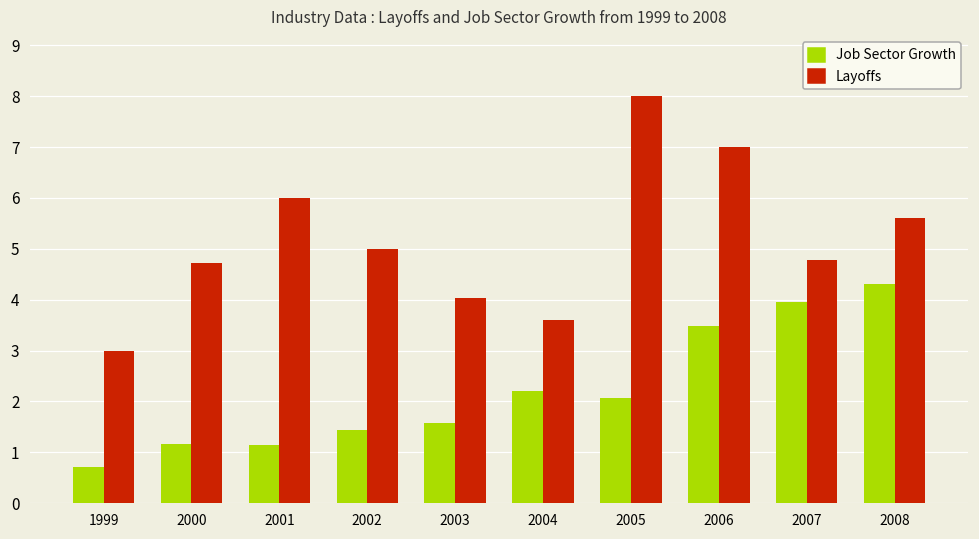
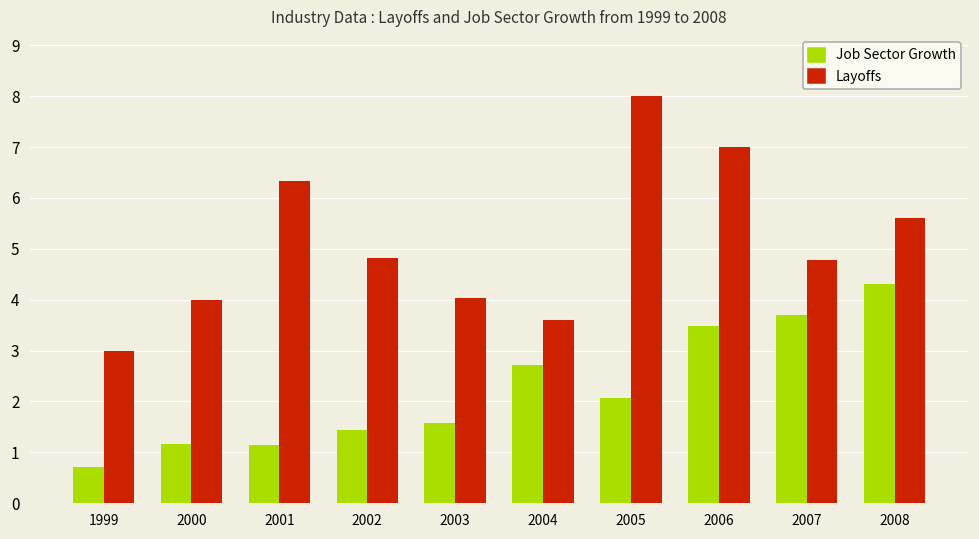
  {
    "Job Sector Growth": {
      "1999": 0.7,
      "2000": 1.2,
      "2001": 1.1,
      "2002": 1.4,
      "2003": 1.6,
-     "2004": 2.2,
+     "2004": 2.7,
      "2005": 2.1,
      "2006": 3.5,
-     "2007": 4.0,
+     "2007": 3.7,
      "2008": 4.3
    },
    "Layoffs": {
      "1999": 3.0,
-     "2000": 4.7,
-     "2001": 6.0,
-     "2002": 5.0,
+     "2000": 4.0,
+     "2001": 6.3,
+     "2002": 4.8,
      "2003": 4.0,
      "2004": 3.6,
      "2005": 8.0,
      "2006": 7.0,
      "2007": 4.8,
      "2008": 5.6
    }
  }
